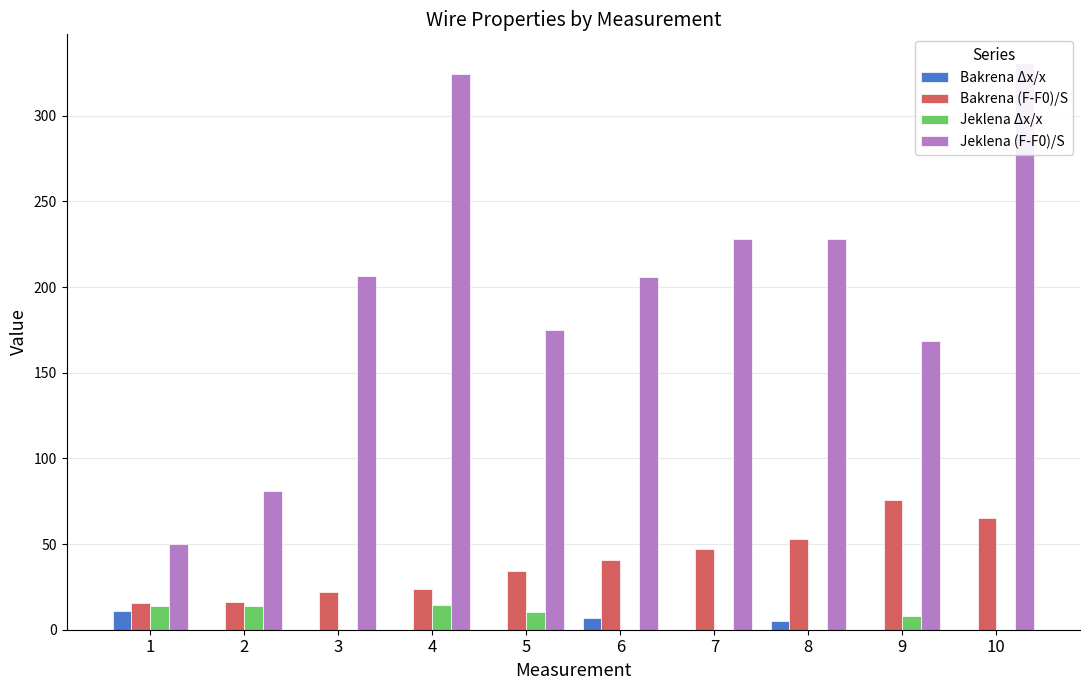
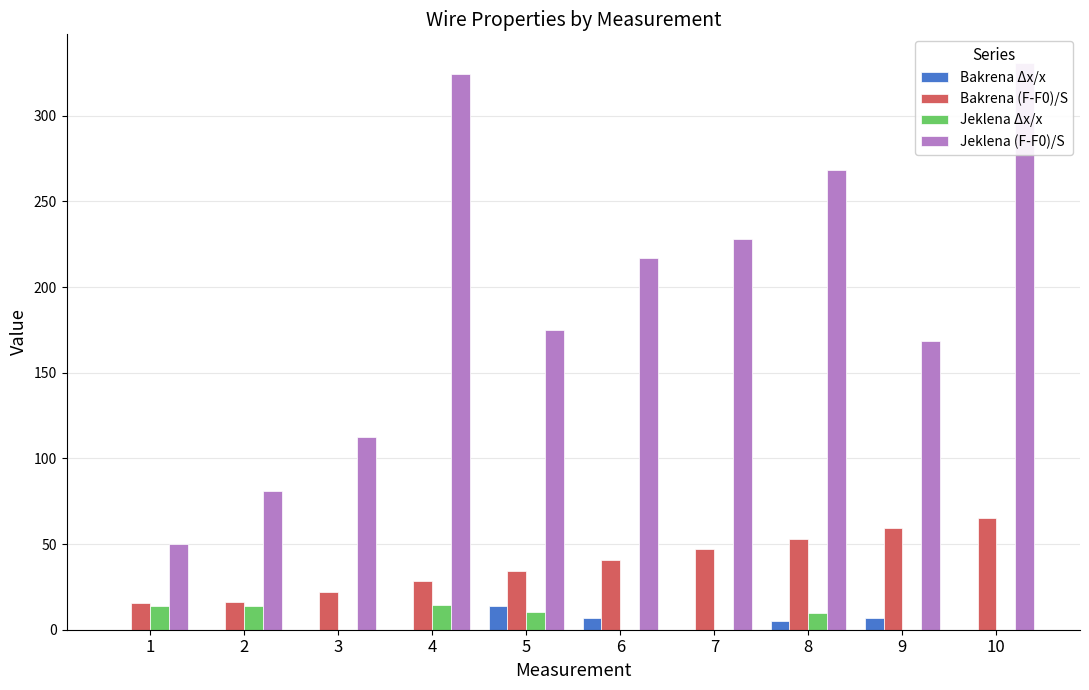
  {
    "Bakrena Δx/x": {
-     "1": 11,
-     "5": 0,
+     "1": 0,
+     "5": 14,
      "6": 7,
      "8": 5,
-     "9": 0
+     "9": 7
    },
    "Bakrena (F-F0)/S": {
      "1": 15,
      "2": 16,
      "3": 22,
-     "4": 24,
+     "4": 28,
      "5": 35,
      "6": 41,
      "7": 47,
      "8": 53,
-     "9": 76,
+     "9": 59,
      "10": 65
    },
    "Jeklena Δx/x": {
      "1": 14,
      "2": 14,
      "4": 14,
      "5": 10,
-     "8": 0,
-     "9": 8
+     "8": 10,
+     "9": 0
    },
    "Jeklena (F-F0)/S": {
      "1": 50,
      "2": 81,
-     "3": 207,
+     "3": 112,
      "4": 324,
      "5": 175,
-     "6": 206,
+     "6": 217,
      "7": 228,
-     "8": 228,
+     "8": 269,
      "9": 168
    }
  }
